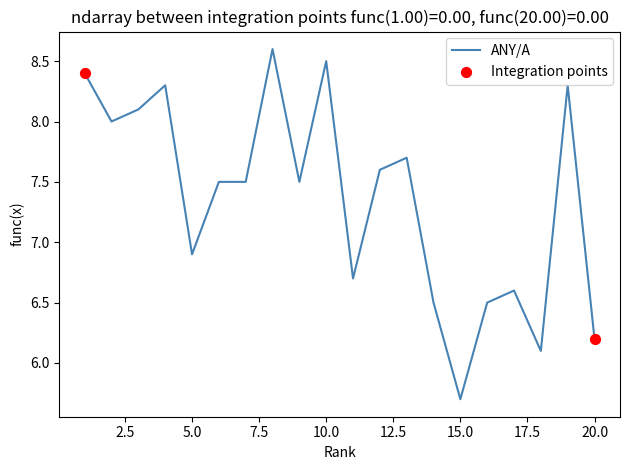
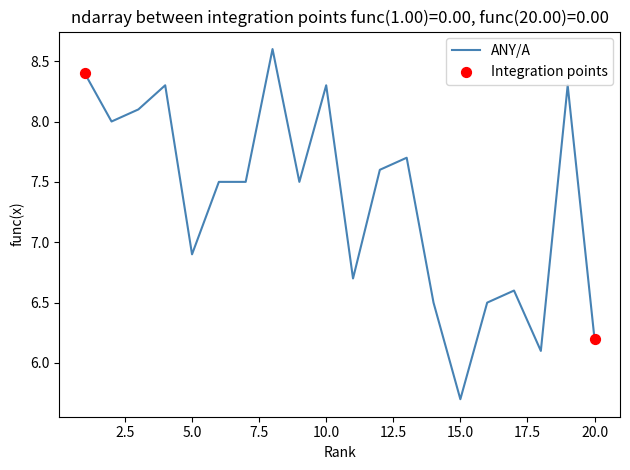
  {
    "ANY/A": {
      "5.0": 6.9,
-     "10.0": 8.5,
+     "10.0": 8.3,
      "15.0": 5.7
    }
  }
